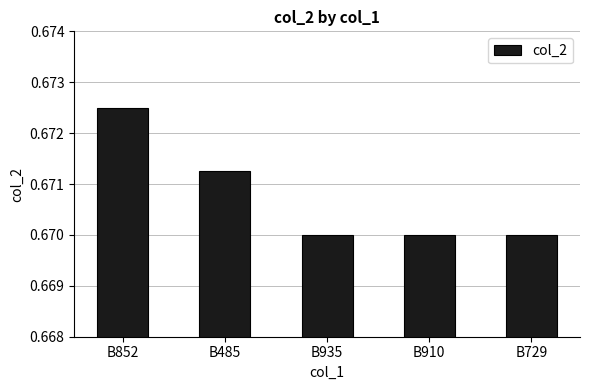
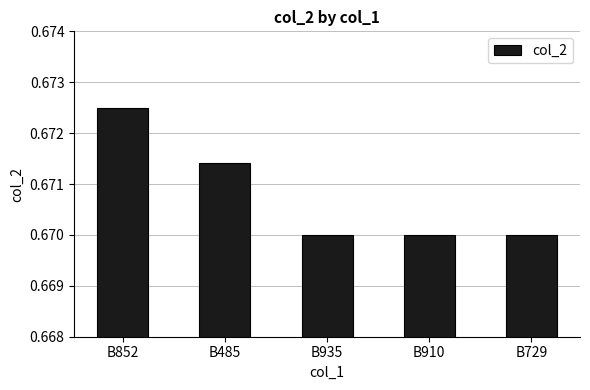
  {
    "B852": 0.6725,
-   "B485": 0.6713,
+   "B485": 0.6714,
    "B935": 0.6700,
    "B910": 0.6700,
    "B729": 0.6700
  }
